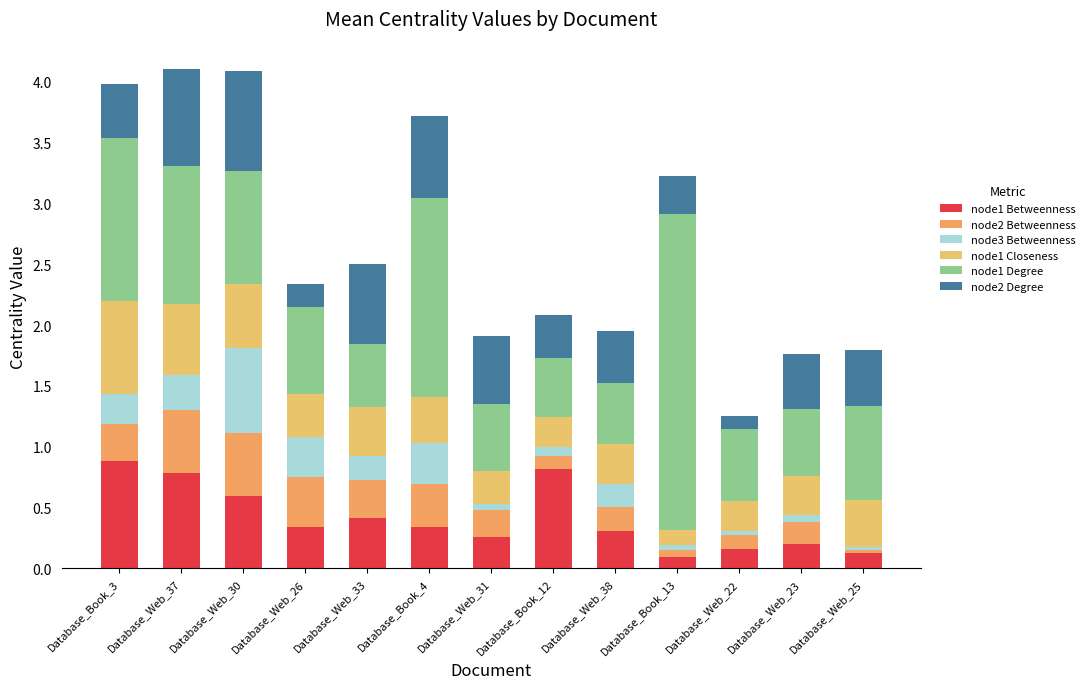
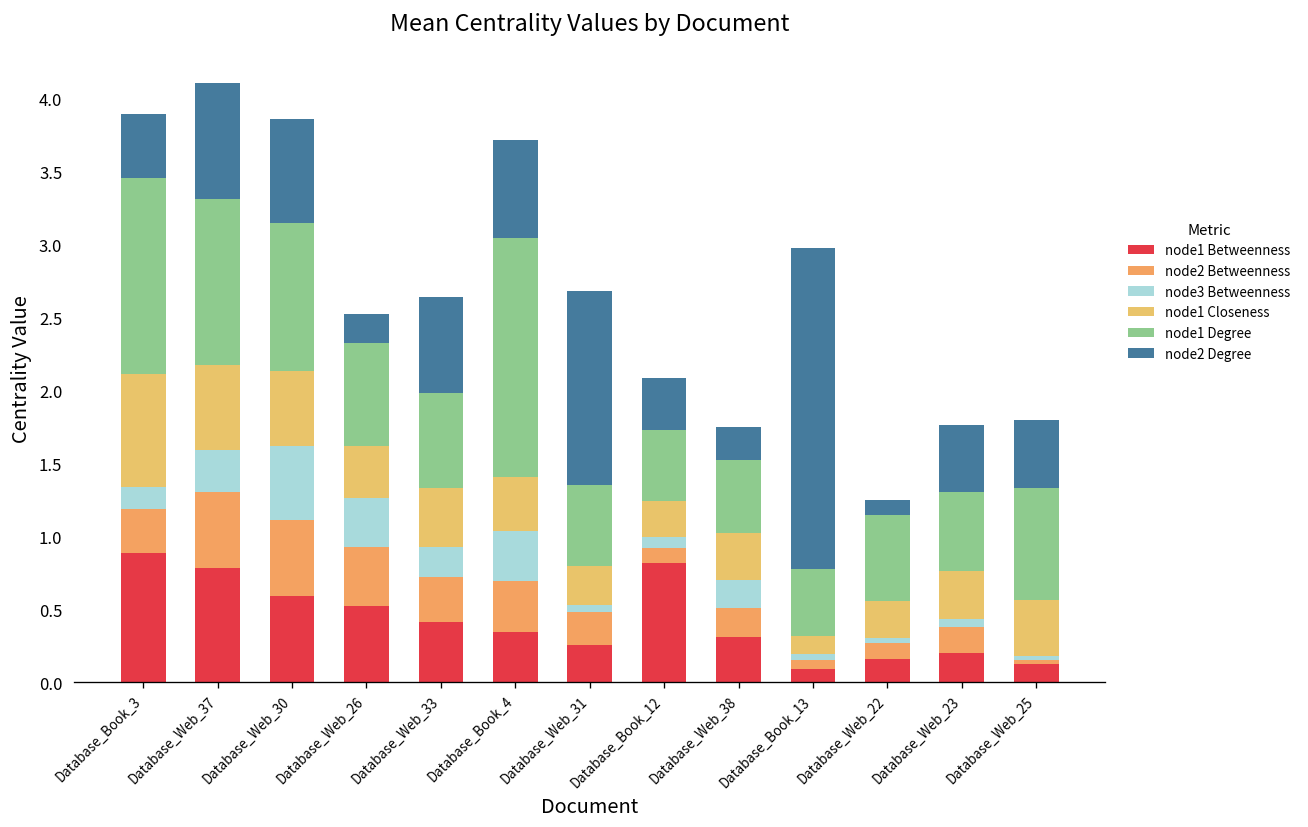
  {
    "node1 Betweenness": {
      "Database_Book_3": 0.89,
      "Database_Web_37": 0.78,
      "Database_Web_30": 0.59,
-     "Database_Web_26": 0.34,
+     "Database_Web_26": 0.52,
      "Database_Web_33": 0.41,
      "Database_Book_4": 0.34,
      "Database_Web_31": 0.25,
      "Database_Book_12": 0.82,
      "Database_Web_38": 0.31,
      "Database_Book_13": 0.09,
      "Database_Web_22": 0.16,
      "Database_Web_23": 0.20,
      "Database_Web_25": 0.13
    },
    "node3 Betweenness": {
-     "Database_Book_3": 0.24,
+     "Database_Book_3": 0.15,
      "Database_Web_37": 0.29,
-     "Database_Web_30": 0.71,
+     "Database_Web_30": 0.51,
      "Database_Web_26": 0.33,
      "Database_Web_33": 0.20,
      "Database_Book_4": 0.34,
      "Database_Web_31": 0.05,
      "Database_Book_12": 0.08,
      "Database_Web_38": 0.19,
      "Database_Book_13": 0.04,
      "Database_Web_22": 0.03,
      "Database_Web_23": 0.05,
      "Database_Web_25": 0.03
    },
    "node1 Degree": {
      "Database_Book_3": 1.34,
      "Database_Web_37": 1.14,
-     "Database_Web_30": 0.93,
+     "Database_Web_30": 1.01,
      "Database_Web_26": 0.71,
-     "Database_Web_33": 0.52,
+     "Database_Web_33": 0.66,
      "Database_Book_4": 1.64,
      "Database_Web_31": 0.56,
      "Database_Book_12": 0.48,
      "Database_Web_38": 0.50,
-     "Database_Book_13": 2.60,
+     "Database_Book_13": 0.46,
      "Database_Web_22": 0.59,
      "Database_Web_23": 0.55,
      "Database_Web_25": 0.77
    },
    "node2 Degree": {
      "Database_Book_3": 0.44,
      "Database_Web_37": 0.79,
-     "Database_Web_30": 0.82,
+     "Database_Web_30": 0.71,
      "Database_Web_26": 0.19,
      "Database_Web_33": 0.66,
      "Database_Book_4": 0.67,
-     "Database_Web_31": 0.56,
+     "Database_Web_31": 1.32,
      "Database_Book_12": 0.35,
-     "Database_Web_38": 0.43,
-     "Database_Book_13": 0.31,
+     "Database_Web_38": 0.22,
+     "Database_Book_13": 2.20,
      "Database_Web_22": 0.11,
      "Database_Web_23": 0.45,
      "Database_Web_25": 0.46
    }
  }
